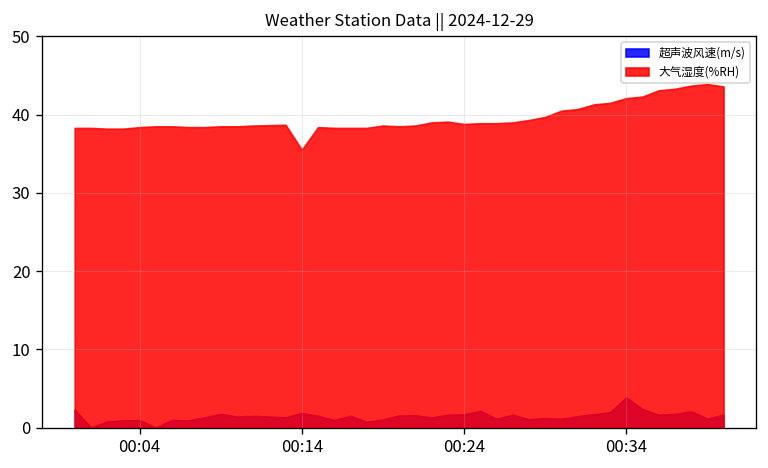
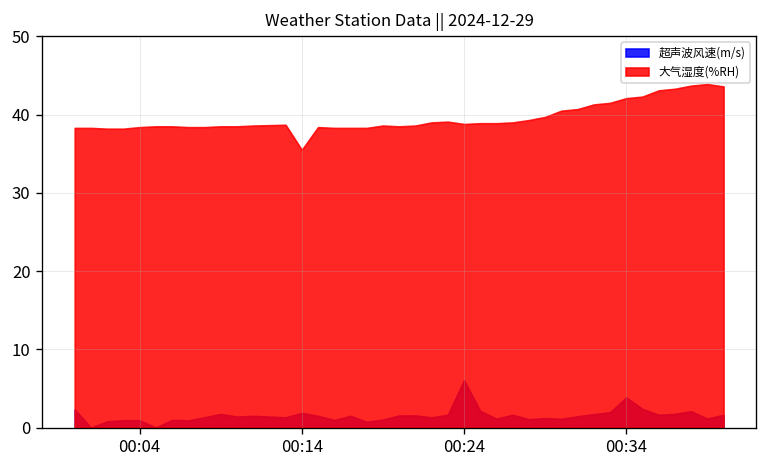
  {
    "超声波风速(m/s)": {
      "00:04": 1,
      "00:14": 2,
-     "00:24": 2,
+     "00:24": 6,
      "00:34": 4
    },
    "大气湿度(%RH)": {
      "00:04": 38,
      "00:14": 36,
      "00:24": 39,
      "00:34": 42
    }
  }
